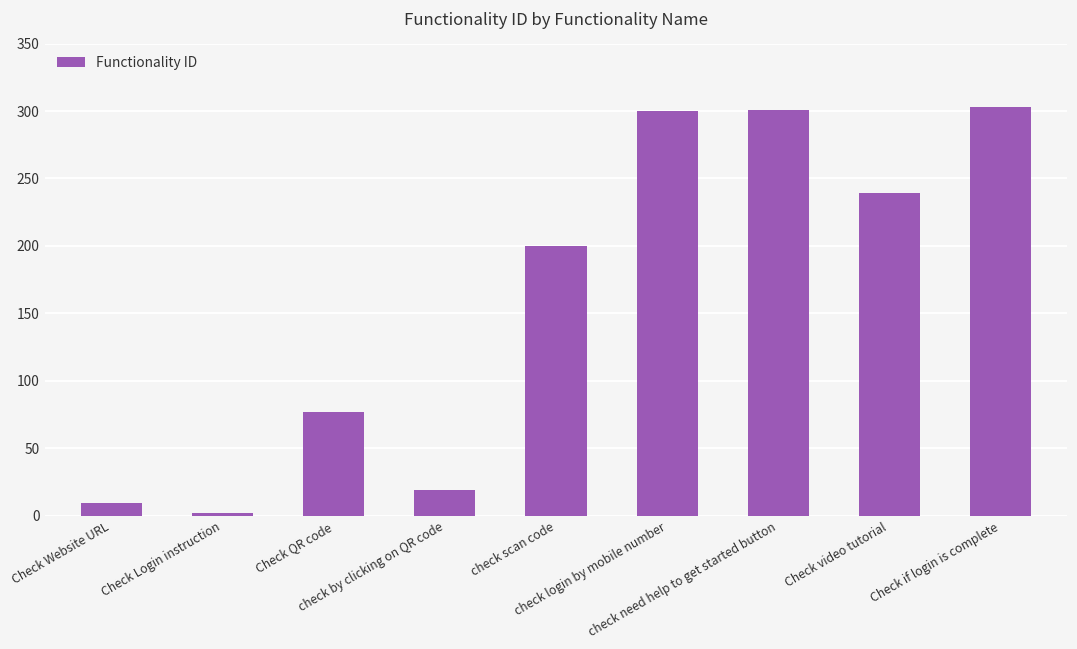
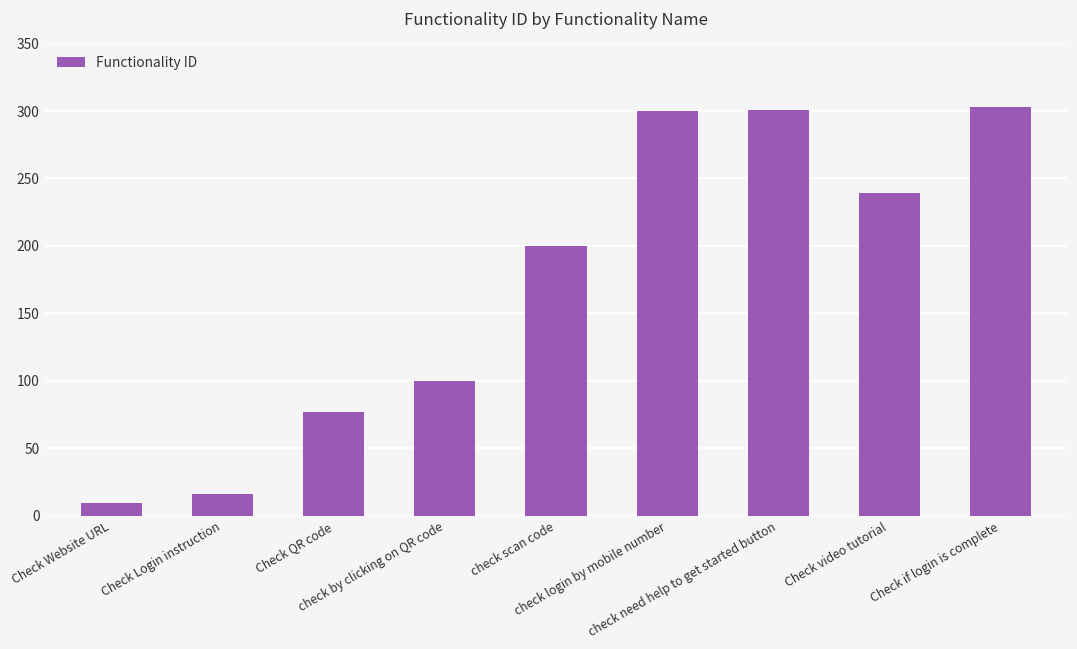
  {
    "Check Website URL": 9,
-   "Check Login instruction": 2,
+   "Check Login instruction": 16,
    "Check QR code": 77,
-   "check by clicking on QR code": 19,
+   "check by clicking on QR code": 100,
    "check scan code": 200,
    "check login by mobile number": 300,
    "check need help to get started button": 301,
    "Check video tutorial": 239,
    "Check if login is complete": 303
  }
